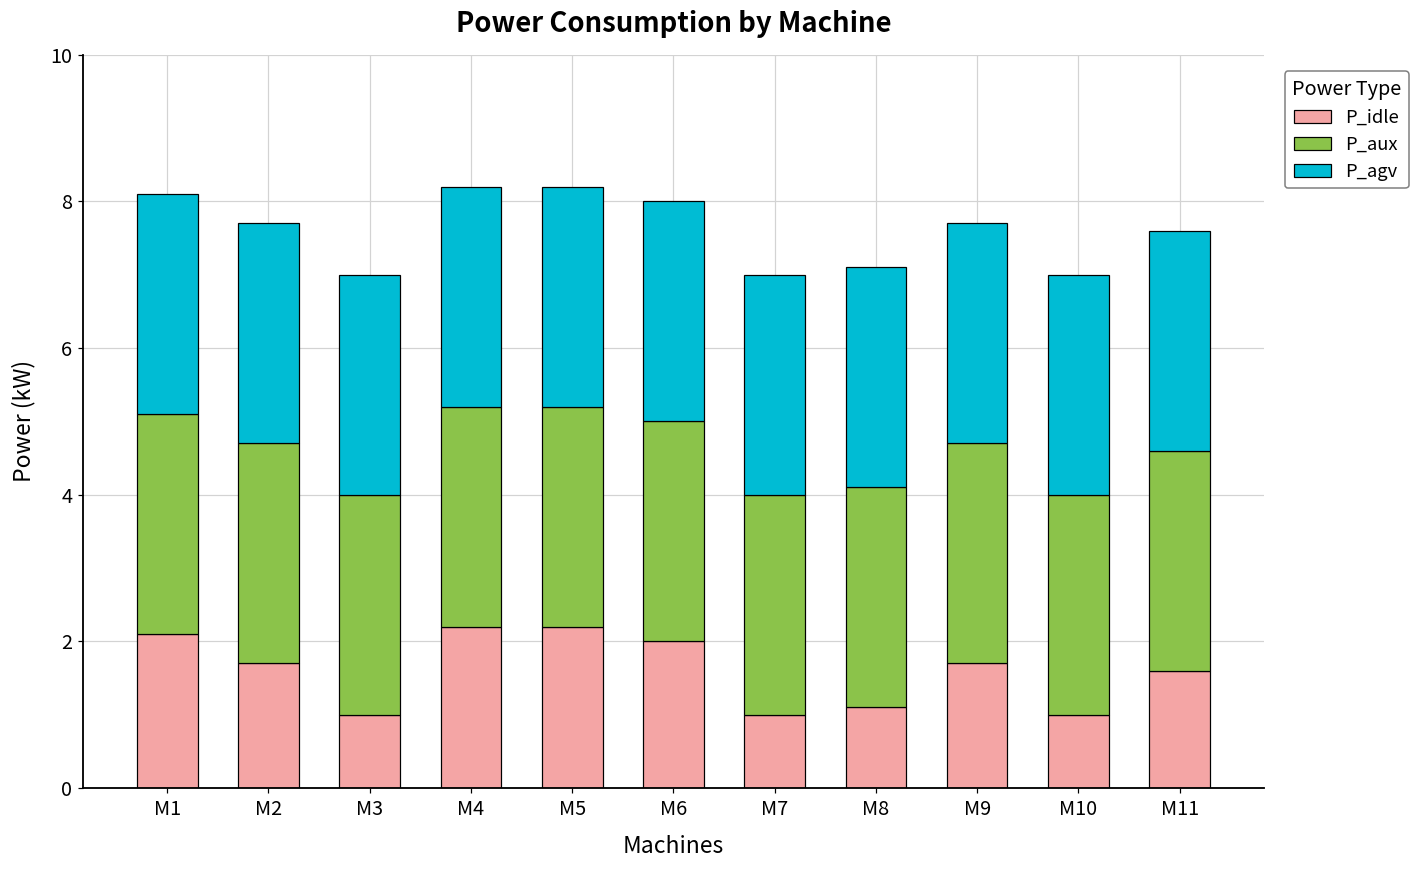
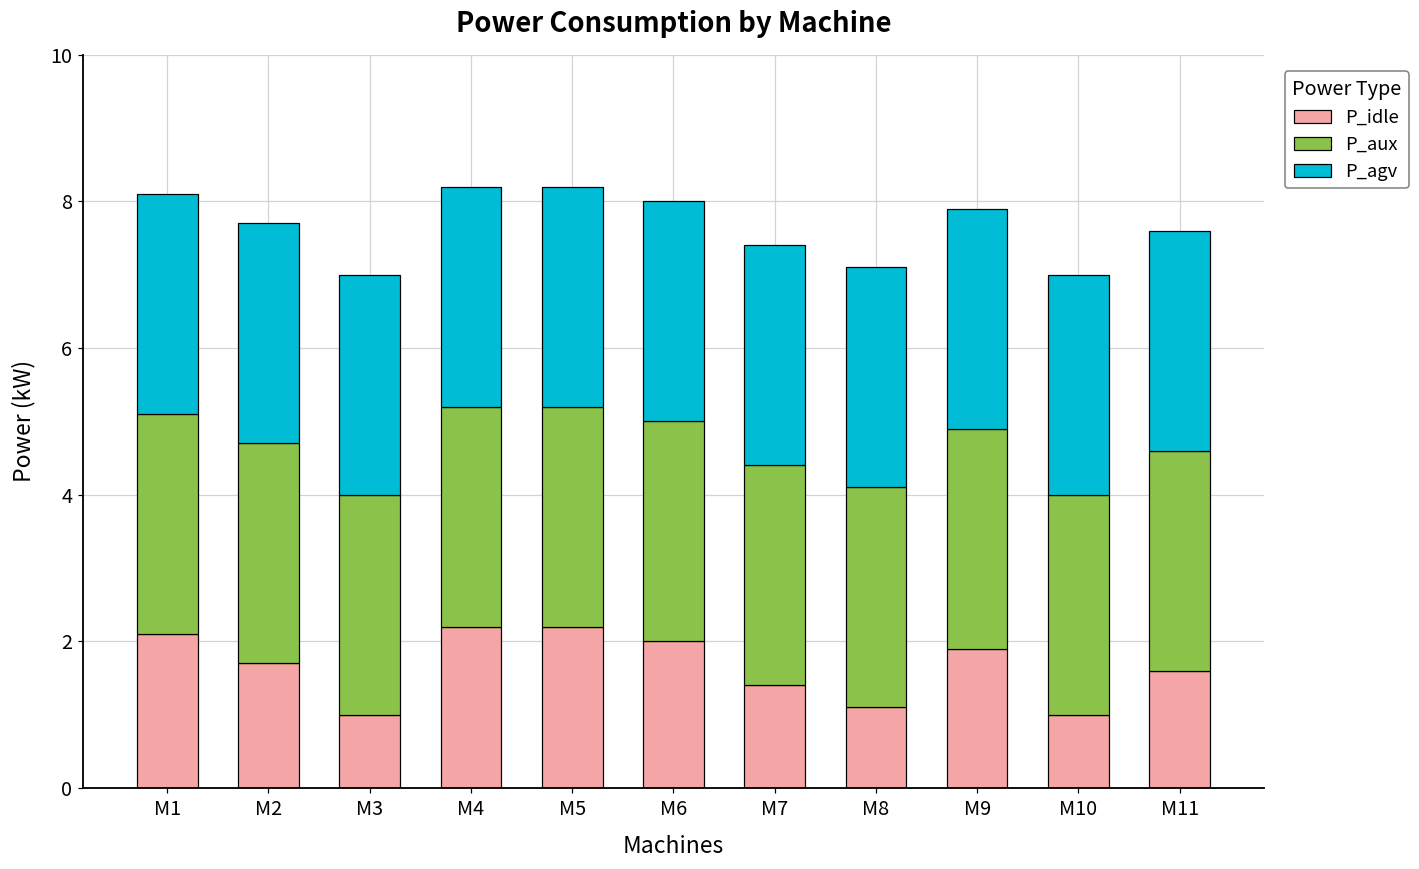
  {
    "P_idle": {
      "M1": 2.1,
      "M2": 1.7,
      "M3": 1.0,
      "M4": 2.2,
      "M5": 2.2,
      "M6": 2.0,
-     "M7": 1.0,
+     "M7": 1.4,
      "M8": 1.1,
-     "M9": 1.7,
+     "M9": 1.9,
      "M10": 1.0,
      "M11": 1.6
    },
    "P_aux": {
      "M1": 3.0,
      "M2": 3.0,
      "M3": 3.0,
      "M4": 3.0,
      "M5": 3.0,
      "M6": 3.0,
      "M7": 3.0,
      "M8": 3.0,
      "M9": 3.0,
      "M10": 3.0,
      "M11": 3.0
    },
    "P_agv": {
      "M1": 3.0,
      "M2": 3.0,
      "M3": 3.0,
      "M4": 3.0,
      "M5": 3.0,
      "M6": 3.0,
      "M7": 3.0,
      "M8": 3.0,
      "M9": 3.0,
      "M10": 3.0,
      "M11": 3.0
    }
  }
